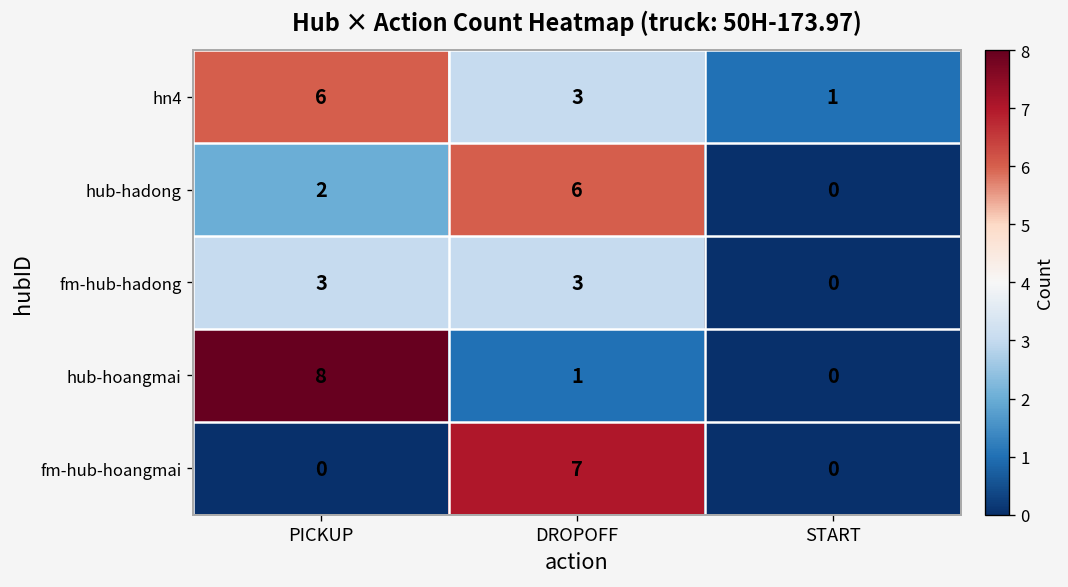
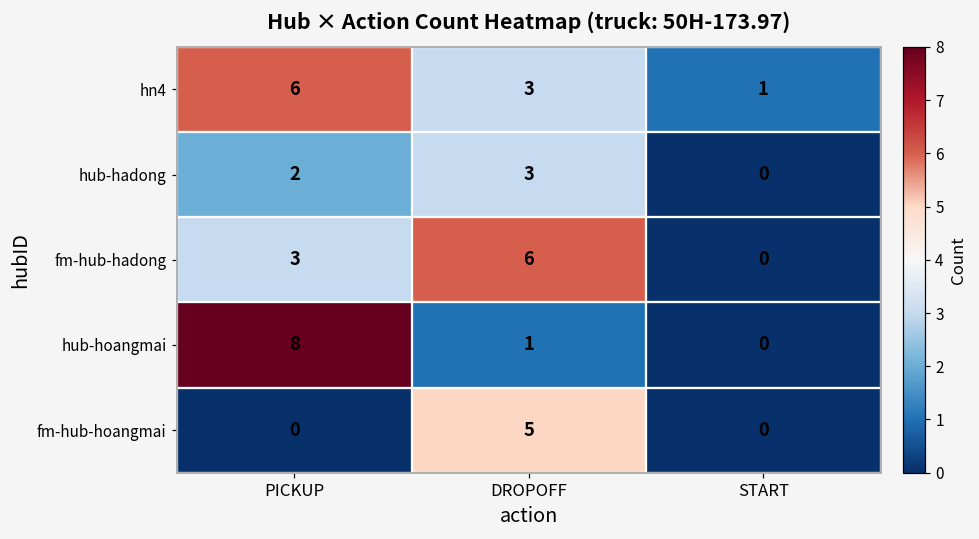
  {
    "hn4": {
      "PICKUP": 6,
      "DROPOFF": 3,
      "START": 1
    },
    "hub-hadong": {
      "PICKUP": 2,
-     "DROPOFF": 6,
+     "DROPOFF": 3,
      "START": 0
    },
    "fm-hub-hadong": {
      "PICKUP": 3,
-     "DROPOFF": 3,
+     "DROPOFF": 6,
      "START": 0
    },
    "hub-hoangmai": {
      "PICKUP": 8,
      "DROPOFF": 1,
      "START": 0
    },
    "fm-hub-hoangmai": {
      "PICKUP": 0,
-     "DROPOFF": 7,
+     "DROPOFF": 5,
      "START": 0
    }
  }
